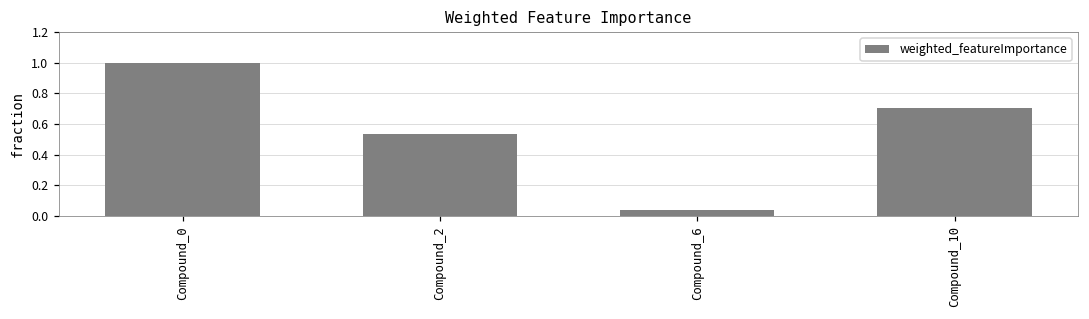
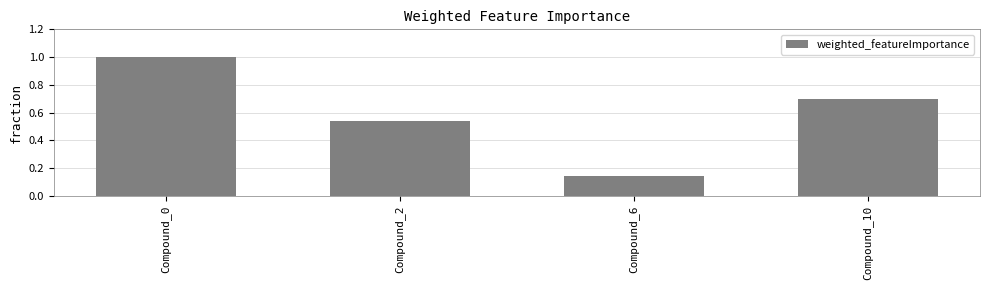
  {
    "Compound_0": 1.00,
    "Compound_2": 0.54,
-   "Compound_6": 0.04,
+   "Compound_6": 0.14,
    "Compound_10": 0.70
  }
